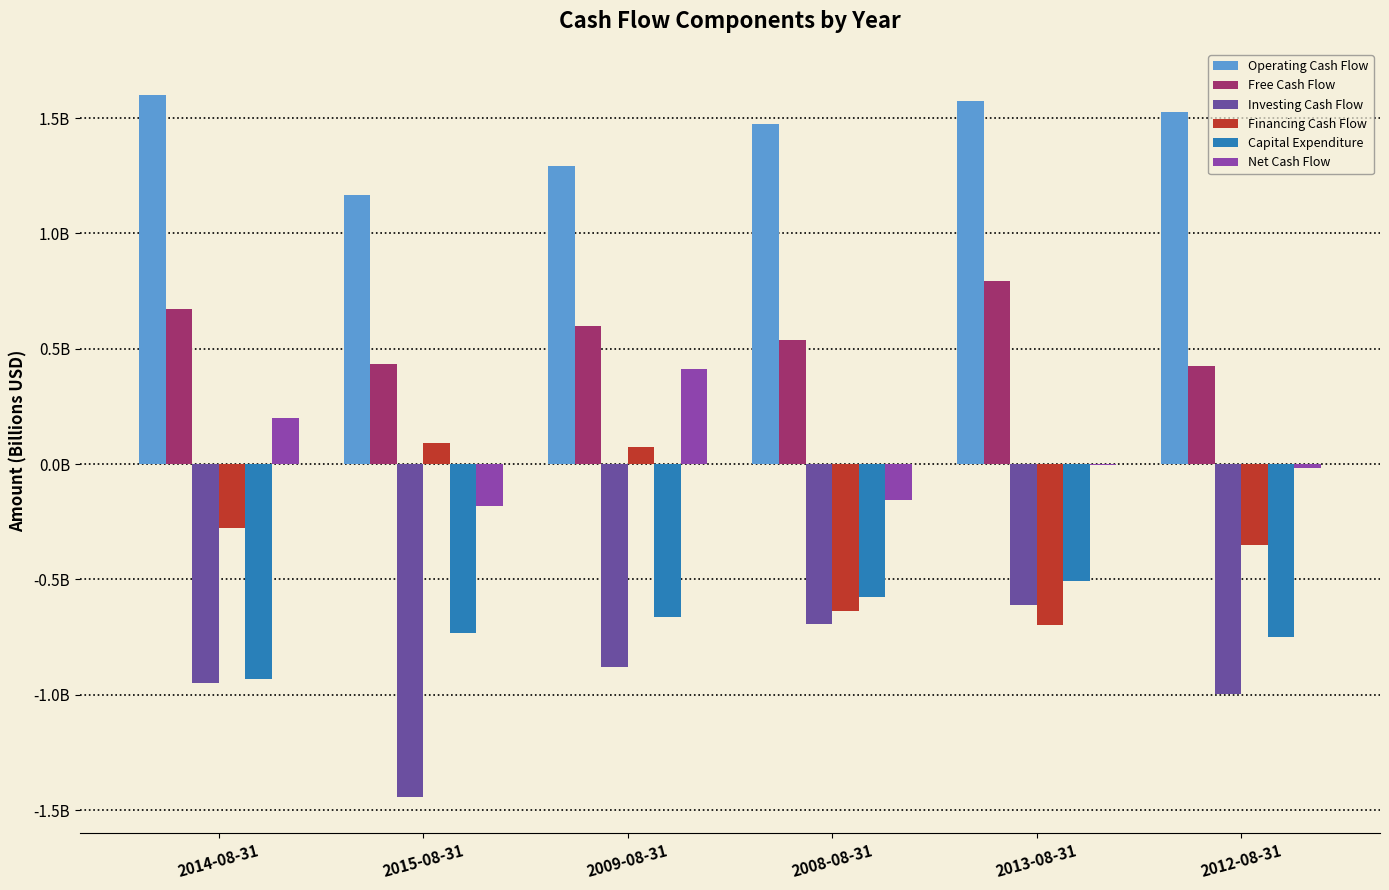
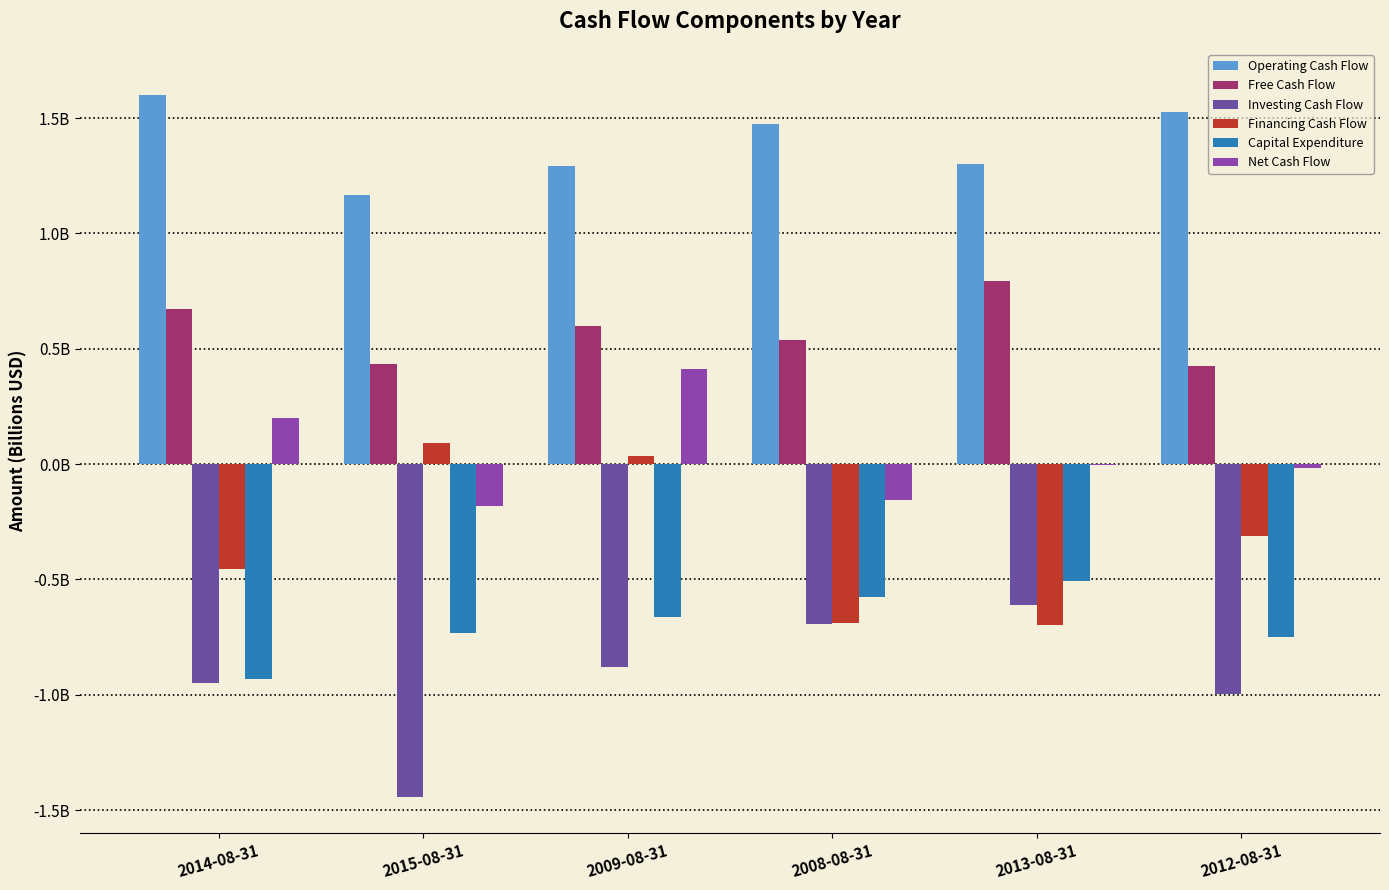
  {
    "Operating Cash Flow": {
      "2014-08-31": 1600000000,
      "2015-08-31": 1170000000,
      "2009-08-31": 1290000000,
      "2008-08-31": 1470000000,
-     "2013-08-31": 1580000000,
+     "2013-08-31": 1300000000,
      "2012-08-31": 1530000000
    },
    "Free Cash Flow": {
      "2014-08-31": 670000000,
      "2015-08-31": 430000000,
      "2009-08-31": 600000000,
      "2008-08-31": 540000000,
      "2013-08-31": 790000000,
      "2012-08-31": 420000000
    },
    "Financing Cash Flow": {
-     "2014-08-31": -280000000,
+     "2014-08-31": -460000000,
      "2015-08-31": 90000000,
-     "2009-08-31": 70000000,
-     "2008-08-31": -640000000,
+     "2009-08-31": 30000000,
+     "2008-08-31": -690000000,
      "2013-08-31": -700000000,
-     "2012-08-31": -350000000
+     "2012-08-31": -310000000
    },
    "Capital Expenditure": {
      "2014-08-31": -930000000,
      "2015-08-31": -730000000,
      "2009-08-31": -660000000,
      "2008-08-31": -580000000,
      "2013-08-31": -510000000,
      "2012-08-31": -750000000
    }
  }
